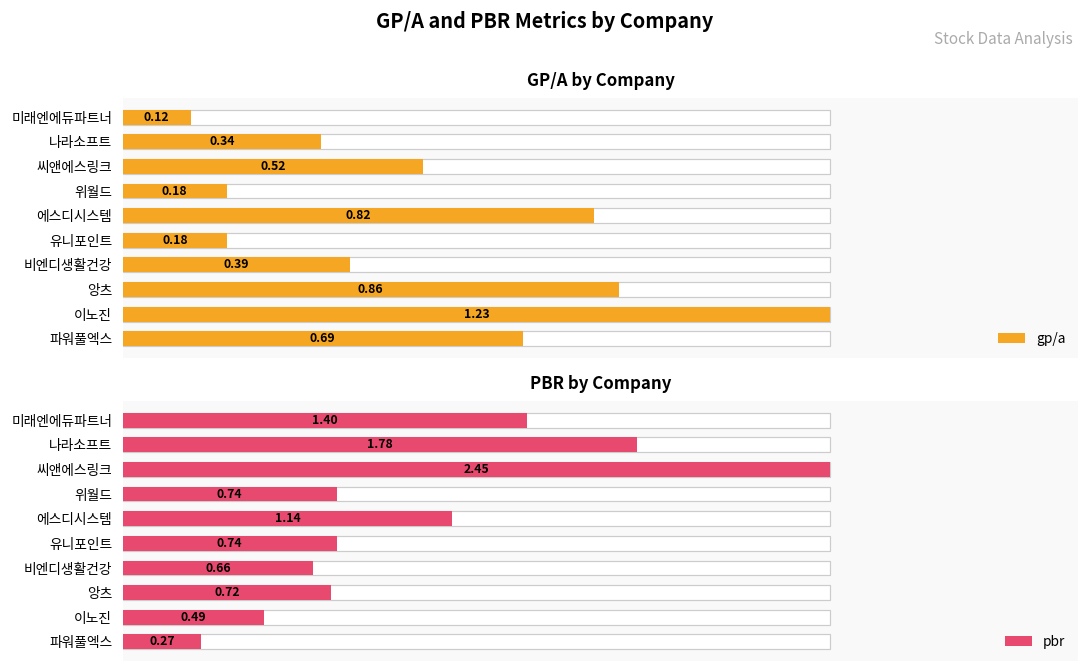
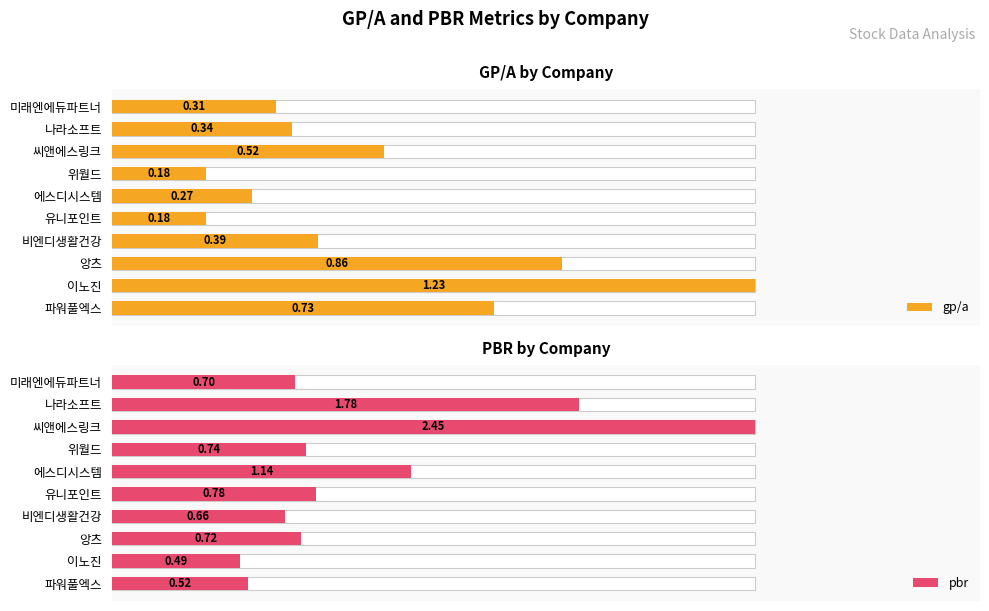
  {
    "GP/A by Company": {
      "gp/a": {
-       "미래엔에듀파트너": 0.12,
-       "에스디시스템": 0.82,
+       "미래엔에듀파트너": 0.31,
+       "에스디시스템": 0.27,
        "이노진": 1.23,
-       "파워풀엑스": 0.69
+       "파워풀엑스": 0.73
      }
    },
    "PBR by Company": {
      "pbr": {
-       "미래엔에듀파트너": 1.40,
+       "미래엔에듀파트너": 0.70,
        "씨앤에스링크": 2.45,
-       "유니포인트": 0.74,
-       "파워풀엑스": 0.27
+       "유니포인트": 0.78,
+       "파워풀엑스": 0.52
      }
    }
  }
